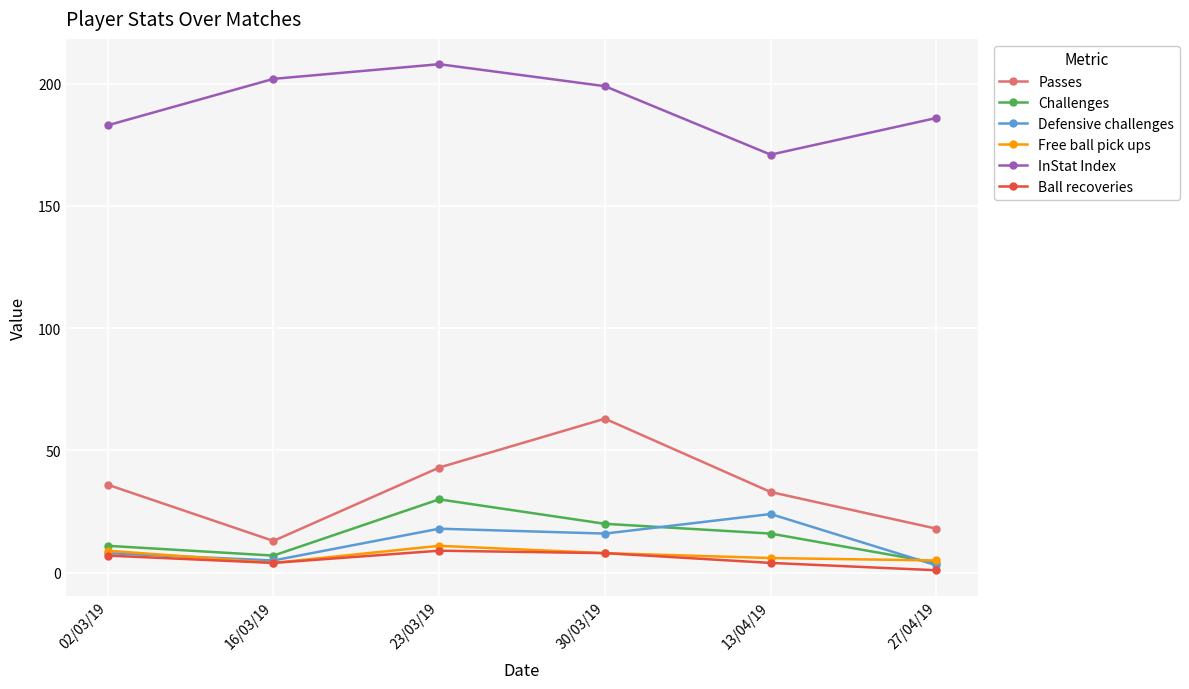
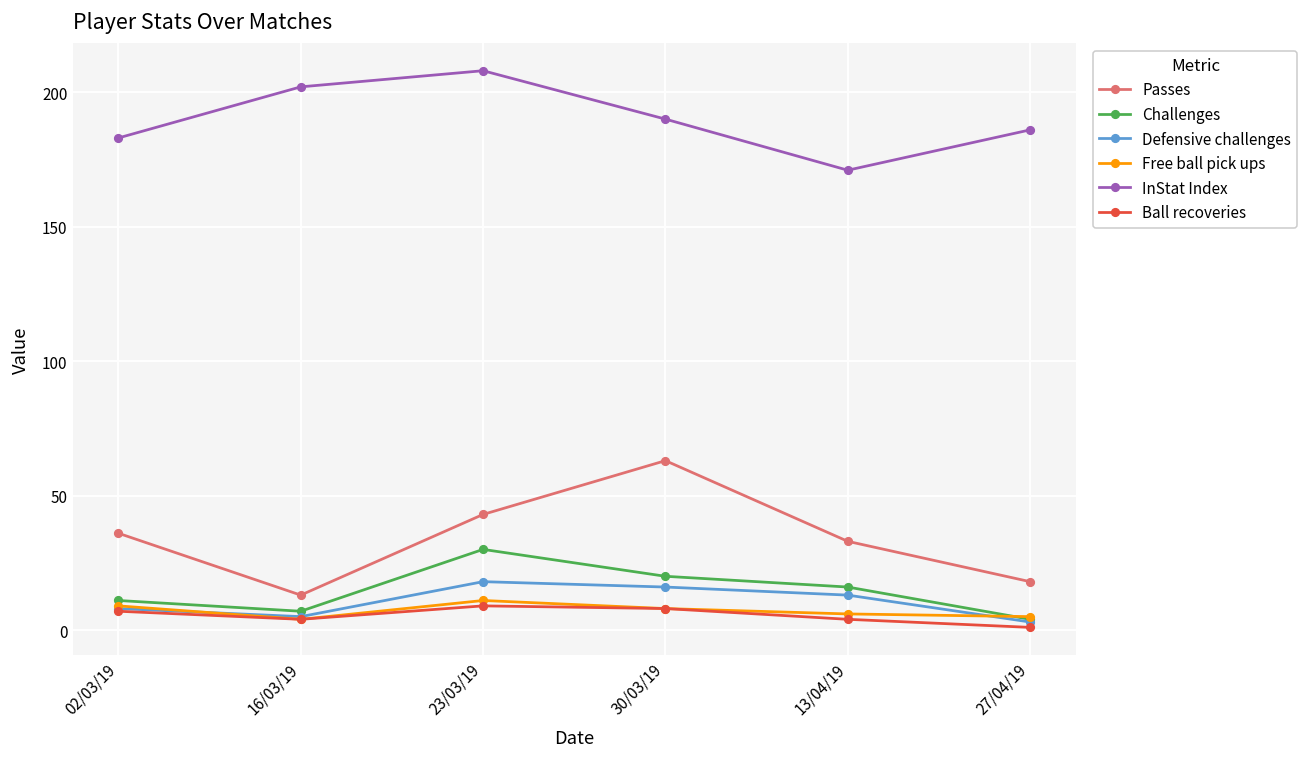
  {
    "Passes": {
      "02/03/19": 36,
      "16/03/19": 13,
      "23/03/19": 43,
      "30/03/19": 63,
      "13/04/19": 33,
      "27/04/19": 18
    },
    "Challenges": {
      "02/03/19": 11,
      "16/03/19": 7,
      "23/03/19": 30,
      "30/03/19": 20,
      "13/04/19": 16
    },
    "Defensive challenges": {
      "23/03/19": 18,
      "30/03/19": 16,
-     "13/04/19": 24
+     "13/04/19": 13
    },
    "Free ball pick ups": {
      "23/03/19": 11,
      "13/04/19": 6
    },
    "InStat Index": {
      "02/03/19": 183,
      "16/03/19": 202,
      "23/03/19": 208,
-     "30/03/19": 199,
+     "30/03/19": 190,
      "13/04/19": 171,
      "27/04/19": 186
    },
    "Ball recoveries": {
      "23/03/19": 9,
      "13/04/19": 4,
      "27/04/19": 1
    }
  }
